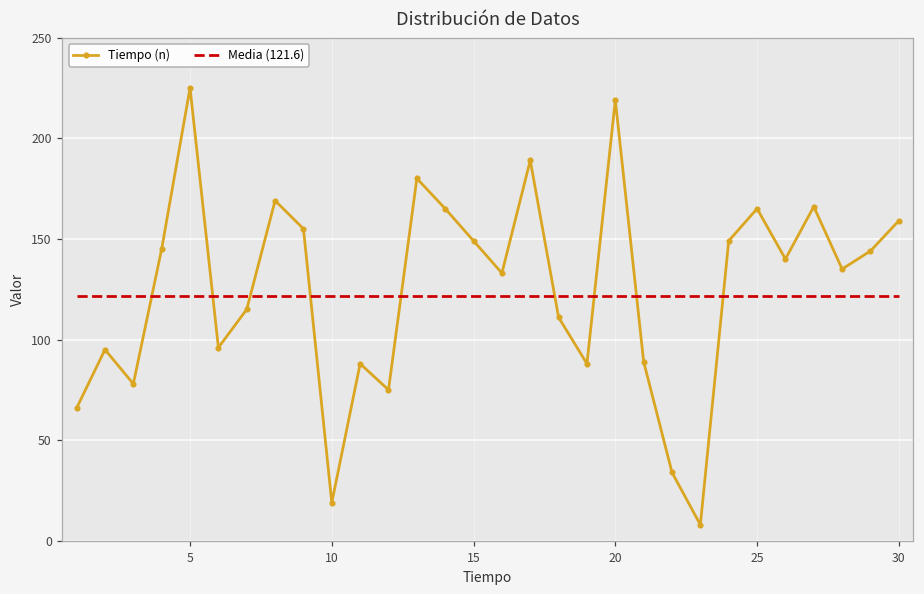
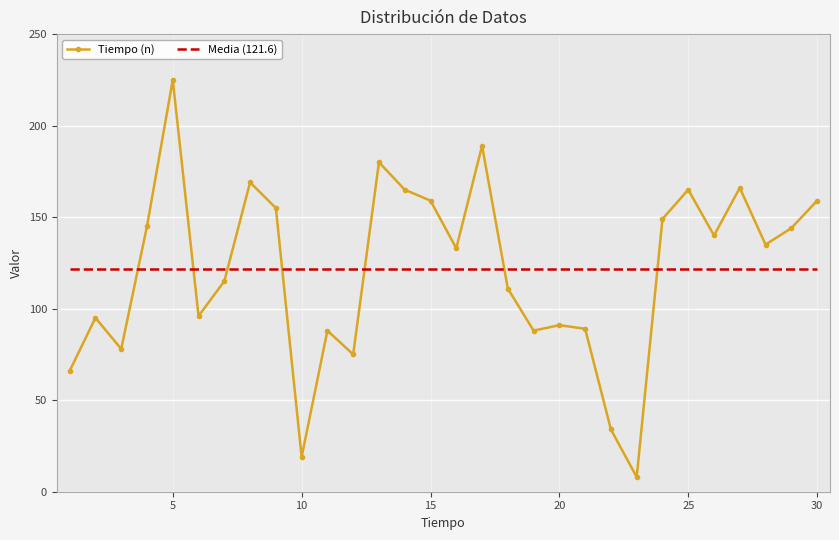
  {
    "Tiempo (n)": {
      "5": 225,
      "10": 19,
-     "15": 149,
-     "20": 219,
+     "15": 159,
+     "20": 91,
      "25": 165,
      "30": 159
    },
    "Media (121.6)": {
      "5": 122,
      "10": 122,
      "15": 122,
      "20": 122,
      "25": 122,
      "30": 122
    }
  }
